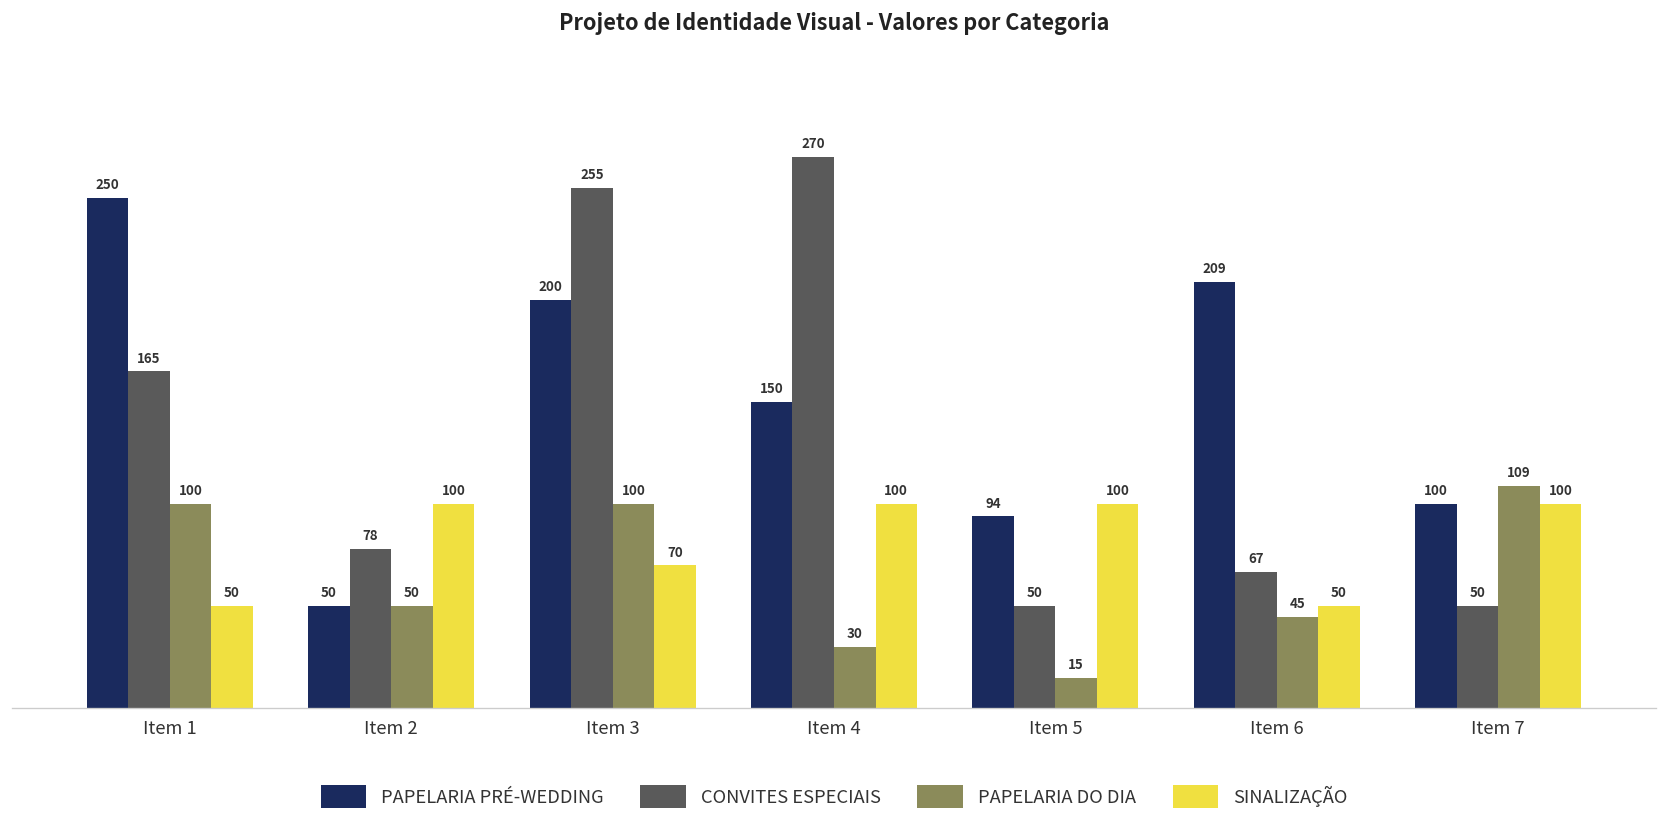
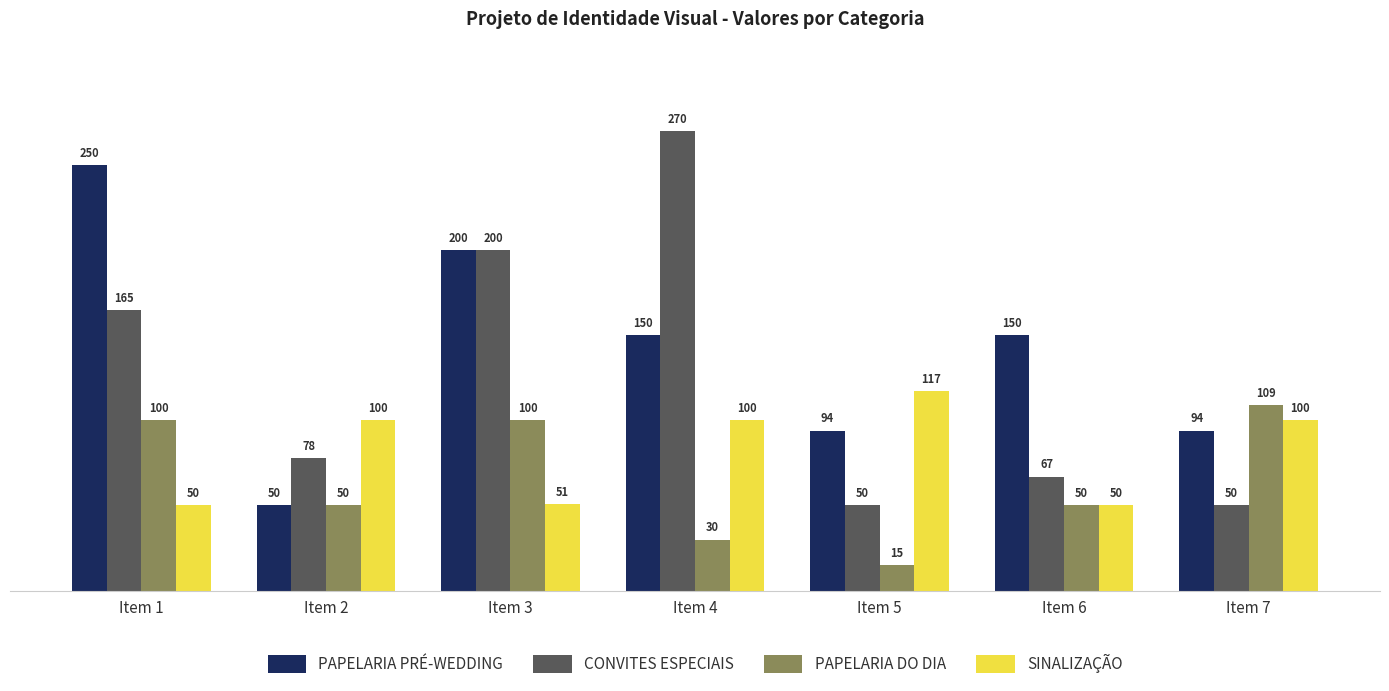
  {
    "PAPELARIA PRÉ-WEDDING": {
      "Item 1": 250,
      "Item 2": 50,
      "Item 3": 200,
      "Item 4": 150,
      "Item 5": 94,
-     "Item 6": 209,
-     "Item 7": 100
+     "Item 6": 150,
+     "Item 7": 94
    },
    "CONVITES ESPECIAIS": {
      "Item 1": 165,
      "Item 2": 78,
-     "Item 3": 255,
+     "Item 3": 200,
      "Item 4": 270,
      "Item 5": 50,
      "Item 6": 67,
      "Item 7": 50
    },
    "PAPELARIA DO DIA": {
      "Item 1": 100,
      "Item 2": 50,
      "Item 3": 100,
      "Item 4": 30,
      "Item 5": 15,
-     "Item 6": 45,
+     "Item 6": 50,
      "Item 7": 109
    },
    "SINALIZAÇÃO": {
      "Item 1": 50,
      "Item 2": 100,
-     "Item 3": 70,
+     "Item 3": 51,
      "Item 4": 100,
-     "Item 5": 100,
+     "Item 5": 117,
      "Item 6": 50,
      "Item 7": 100
    }
  }
